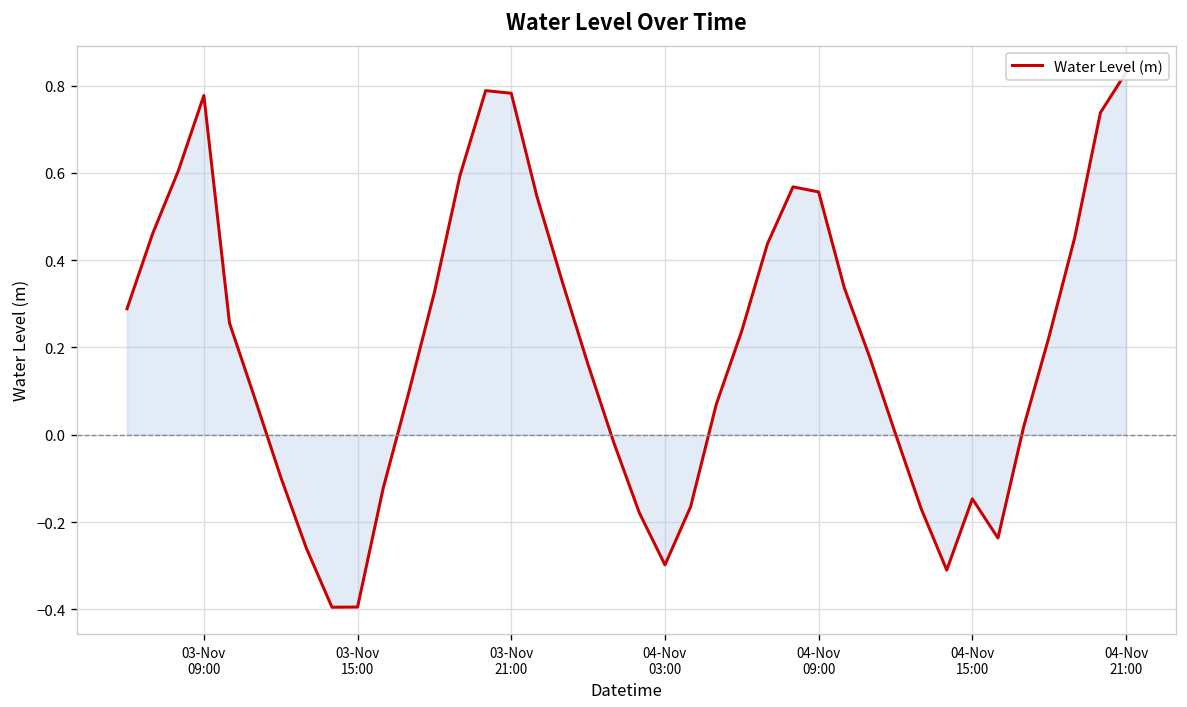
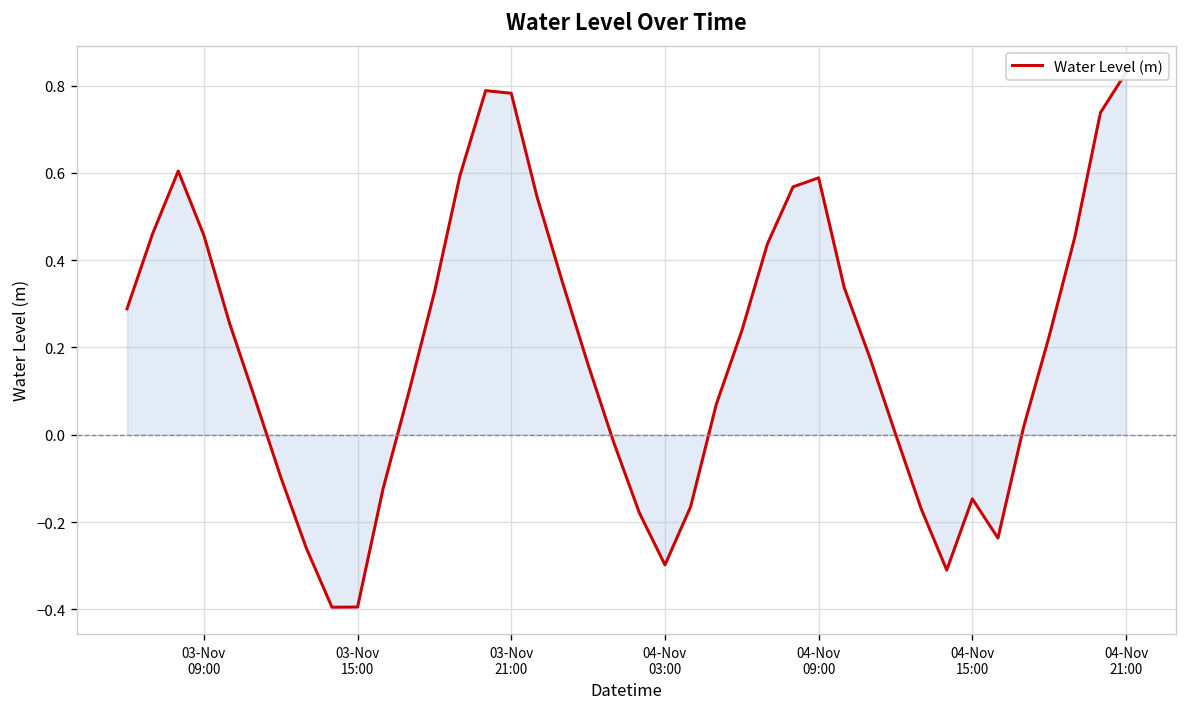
  {
    "Water Level (m)": {
-     "03-Nov 09:00": 0.78,
+     "03-Nov 09:00": 0.46,
      "03-Nov 15:00": -0.39,
      "04-Nov 03:00": -0.30,
-     "04-Nov 09:00": 0.56,
+     "04-Nov 09:00": 0.59,
      "04-Nov 15:00": -0.15
    }
  }
